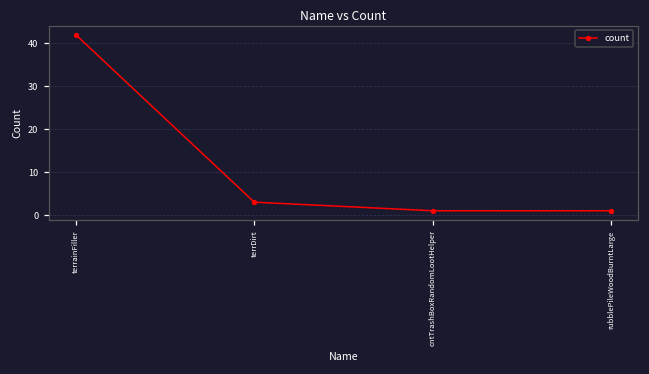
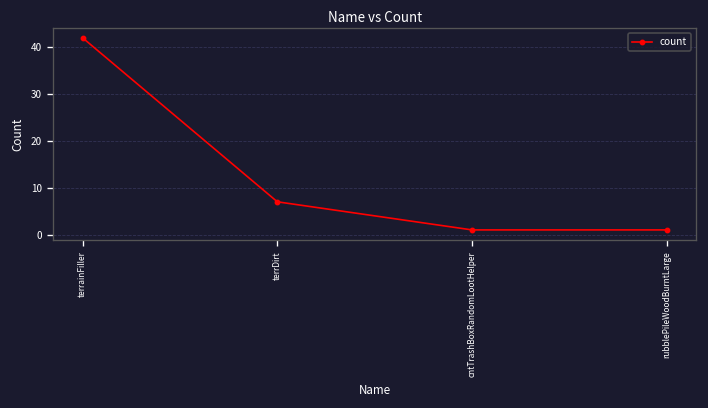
  {
    "terrainFiller": 42,
-   "terrDirt": 3,
+   "terrDirt": 7,
    "cntTrashBoxRandomLootHelper": 1,
    "rubblePileWoodBurntLarge": 1
  }
